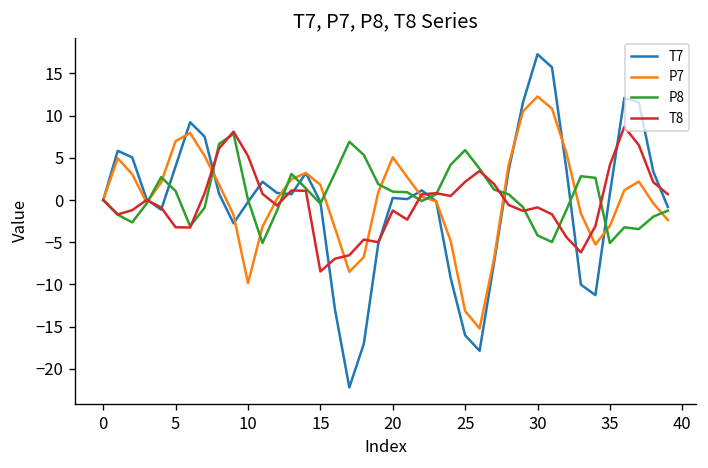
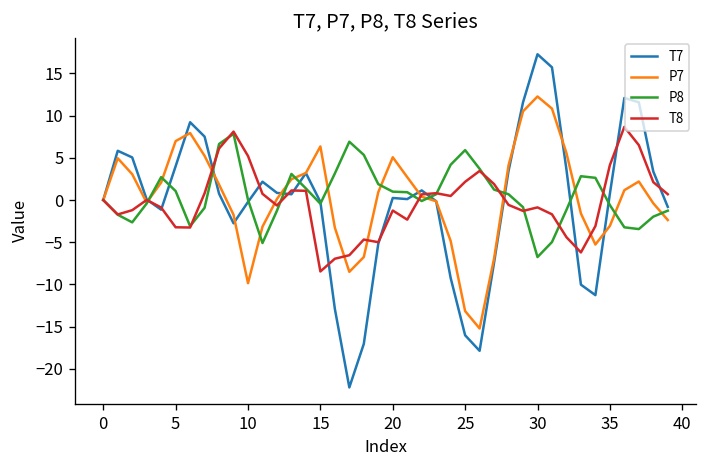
  {
    "T7": {
      "5": 4,
      "20": 0,
      "25": -16,
      "30": 17,
      "35": 1
    },
    "P7": {
      "5": 7,
      "10": -10,
-     "15": 2,
+     "15": 6,
      "20": 5,
      "25": -13,
      "30": 12,
      "35": -3
    },
    "P8": {
      "5": 1,
      "20": 1,
      "25": 6,
-     "30": -4,
-     "35": -5
+     "30": -7,
+     "35": -1
    },
    "T8": {
      "5": -3,
      "10": 5,
      "15": -8,
      "20": -1,
      "25": 2,
      "30": -1,
      "35": 4
    }
  }
